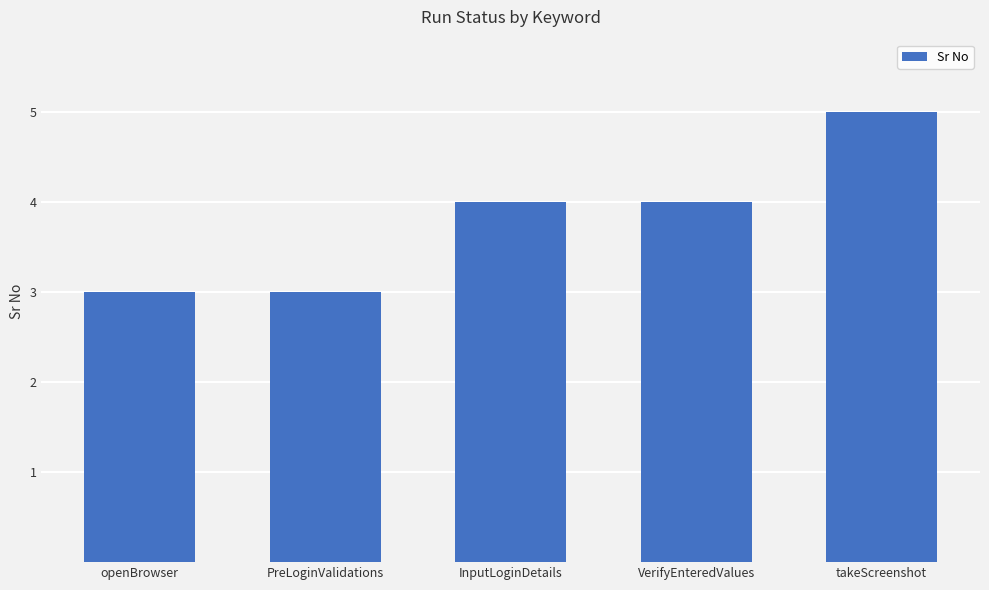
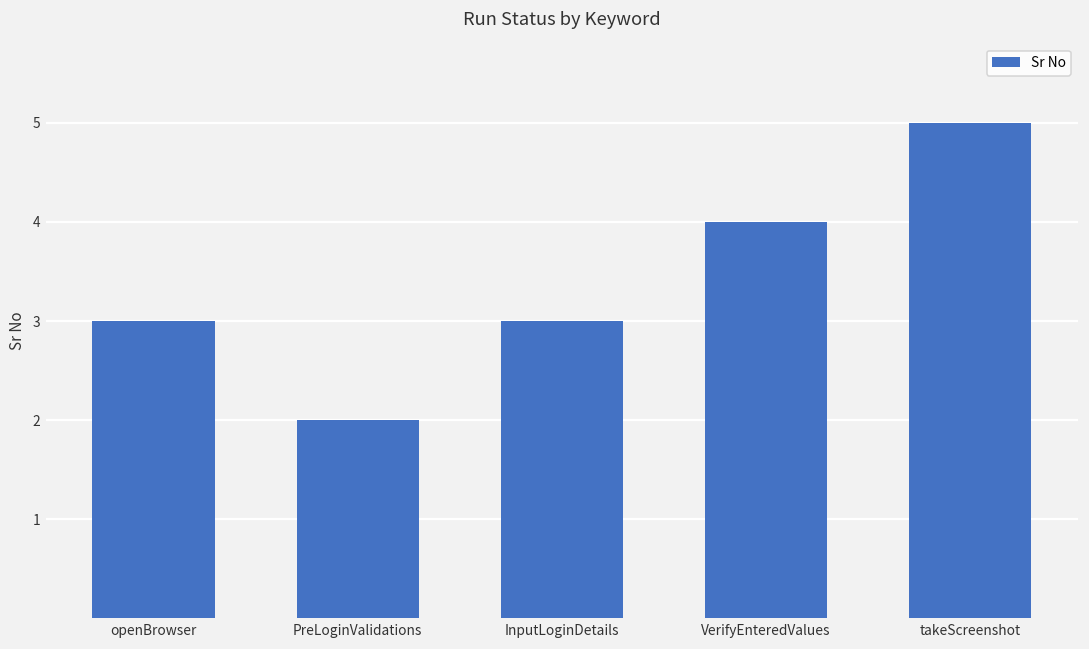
  {
    "openBrowser": 3,
-   "PreLoginValidations": 3,
-   "InputLoginDetails": 4,
+   "PreLoginValidations": 2,
+   "InputLoginDetails": 3,
    "VerifyEnteredValues": 4,
    "takeScreenshot": 5
  }
